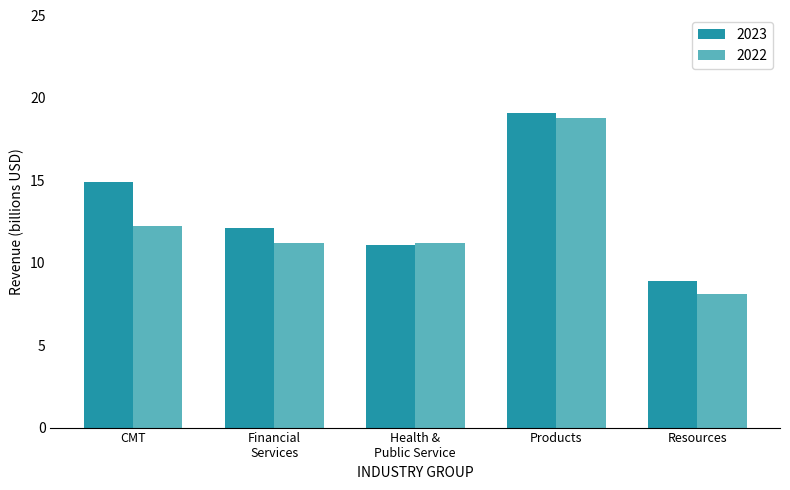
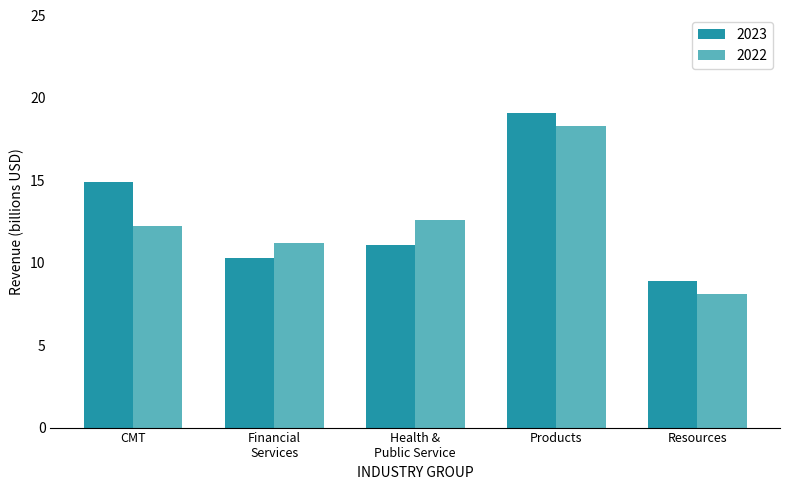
  {
    "2023": {
      "CMT": 14.9,
-     "Financial Services": 12.1,
+     "Financial Services": 10.3,
      "Health & Public Service": 11.1,
      "Products": 19.1,
      "Resources": 8.9
    },
    "2022": {
      "CMT": 12.2,
      "Financial Services": 11.2,
-     "Health & Public Service": 11.2,
-     "Products": 18.8,
+     "Health & Public Service": 12.6,
+     "Products": 18.3,
      "Resources": 8.1
    }
  }
